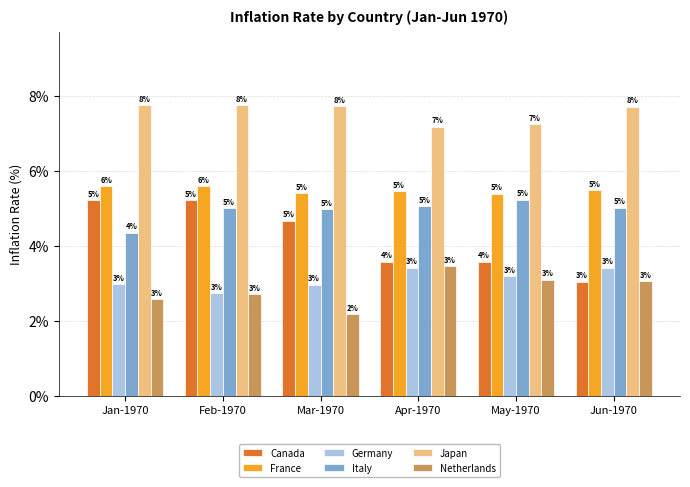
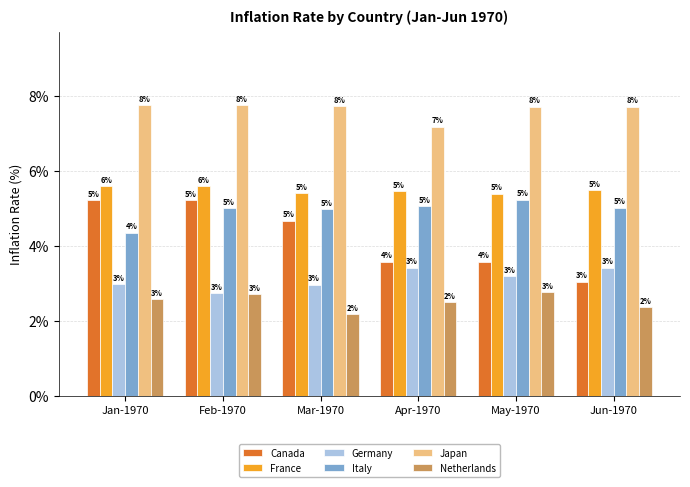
  {
    "Japan": {
      "Jan-1970": "8%",
      "Feb-1970": "8%",
      "Mar-1970": "8%",
      "Apr-1970": "7%",
-     "May-1970": "7%",
+     "May-1970": "8%",
      "Jun-1970": "8%"
    },
    "Netherlands": {
      "Jan-1970": "3%",
      "Feb-1970": "3%",
      "Mar-1970": "2%",
-     "Apr-1970": "3%",
-     "May-1970": "3.1%",
-     "Jun-1970": "3%"
+     "Apr-1970": "2%",
+     "May-1970": "2.8%",
+     "Jun-1970": "2%"
    }
  }
